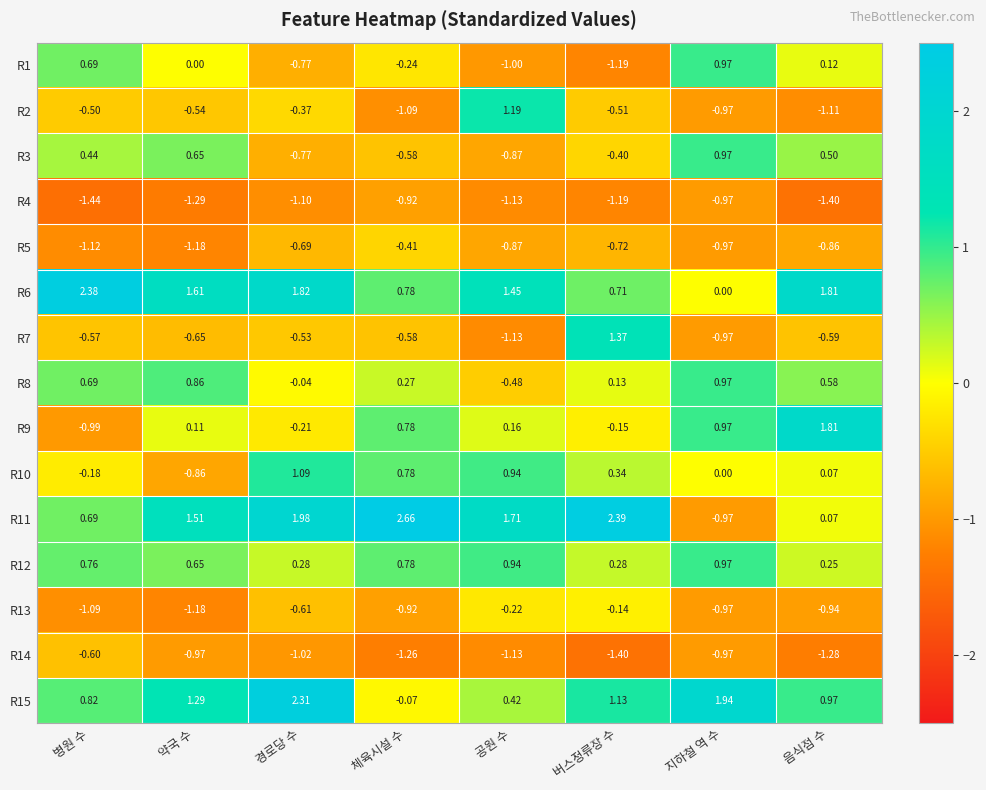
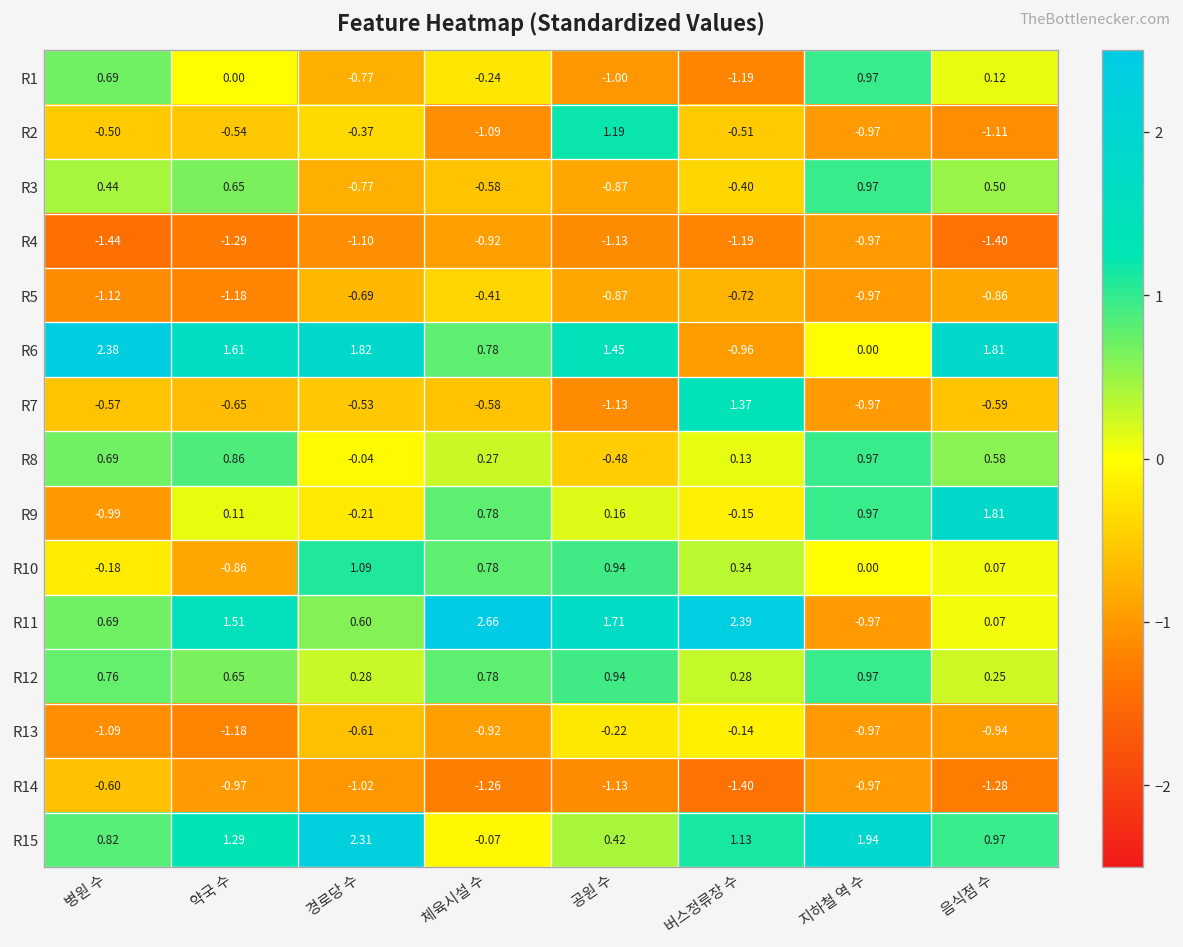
  {
    "R1": {
      "병원 수": 0.69,
      "약국 수": 0.00,
      "경로당 수": -0.77,
      "체육시설 수": -0.24,
      "공원 수": -1.00,
      "버스정류장 수": -1.19,
      "지하철 역 수": 0.97,
      "음식점 수": 0.12
    },
    "R2": {
      "병원 수": -0.50,
      "약국 수": -0.54,
      "경로당 수": -0.37,
      "체육시설 수": -1.09,
      "공원 수": 1.19,
      "버스정류장 수": -0.51,
      "지하철 역 수": -0.97,
      "음식점 수": -1.11
    },
    "R3": {
      "병원 수": 0.44,
      "약국 수": 0.65,
      "경로당 수": -0.77,
      "체육시설 수": -0.58,
      "공원 수": -0.87,
      "버스정류장 수": -0.40,
      "지하철 역 수": 0.97,
      "음식점 수": 0.50
    },
    "R4": {
      "병원 수": -1.44,
      "약국 수": -1.29,
      "경로당 수": -1.10,
      "체육시설 수": -0.92,
      "공원 수": -1.13,
      "버스정류장 수": -1.19,
      "지하철 역 수": -0.97,
      "음식점 수": -1.40
    },
    "R5": {
      "병원 수": -1.12,
      "약국 수": -1.18,
      "경로당 수": -0.69,
      "체육시설 수": -0.41,
      "공원 수": -0.87,
      "버스정류장 수": -0.72,
      "지하철 역 수": -0.97,
      "음식점 수": -0.86
    },
    "R6": {
      "병원 수": 2.38,
      "약국 수": 1.61,
      "경로당 수": 1.82,
      "체육시설 수": 0.78,
      "공원 수": 1.45,
-     "버스정류장 수": 0.71,
+     "버스정류장 수": -0.96,
      "지하철 역 수": 0.00,
      "음식점 수": 1.81
    },
    "R7": {
      "병원 수": -0.57,
      "약국 수": -0.65,
      "경로당 수": -0.53,
      "체육시설 수": -0.58,
      "공원 수": -1.13,
      "버스정류장 수": 1.37,
      "지하철 역 수": -0.97,
      "음식점 수": -0.59
    },
    "R8": {
      "병원 수": 0.69,
      "약국 수": 0.86,
      "경로당 수": -0.04,
      "체육시설 수": 0.27,
      "공원 수": -0.48,
      "버스정류장 수": 0.13,
      "지하철 역 수": 0.97,
      "음식점 수": 0.58
    },
    "R9": {
      "병원 수": -0.99,
      "약국 수": 0.11,
      "경로당 수": -0.21,
      "체육시설 수": 0.78,
      "공원 수": 0.16,
      "버스정류장 수": -0.15,
      "지하철 역 수": 0.97,
      "음식점 수": 1.81
    },
    "R10": {
      "병원 수": -0.18,
      "약국 수": -0.86,
      "경로당 수": 1.09,
      "체육시설 수": 0.78,
      "공원 수": 0.94,
      "버스정류장 수": 0.34,
      "지하철 역 수": 0.00,
      "음식점 수": 0.07
    },
    "R11": {
      "병원 수": 0.69,
      "약국 수": 1.51,
-     "경로당 수": 1.98,
+     "경로당 수": 0.60,
      "체육시설 수": 2.66,
      "공원 수": 1.71,
      "버스정류장 수": 2.39,
      "지하철 역 수": -0.97,
      "음식점 수": 0.07
    },
    "R12": {
      "병원 수": 0.76,
      "약국 수": 0.65,
      "경로당 수": 0.28,
      "체육시설 수": 0.78,
      "공원 수": 0.94,
      "버스정류장 수": 0.28,
      "지하철 역 수": 0.97,
      "음식점 수": 0.25
    },
    "R13": {
      "병원 수": -1.09,
      "약국 수": -1.18,
      "경로당 수": -0.61,
      "체육시설 수": -0.92,
      "공원 수": -0.22,
      "버스정류장 수": -0.14,
      "지하철 역 수": -0.97,
      "음식점 수": -0.94
    },
    "R14": {
      "병원 수": -0.60,
      "약국 수": -0.97,
      "경로당 수": -1.02,
      "체육시설 수": -1.26,
      "공원 수": -1.13,
      "버스정류장 수": -1.40,
      "지하철 역 수": -0.97,
      "음식점 수": -1.28
    },
    "R15": {
      "병원 수": 0.82,
      "약국 수": 1.29,
      "경로당 수": 2.31,
      "체육시설 수": -0.07,
      "공원 수": 0.42,
      "버스정류장 수": 1.13,
      "지하철 역 수": 1.94,
      "음식점 수": 0.97
    }
  }
